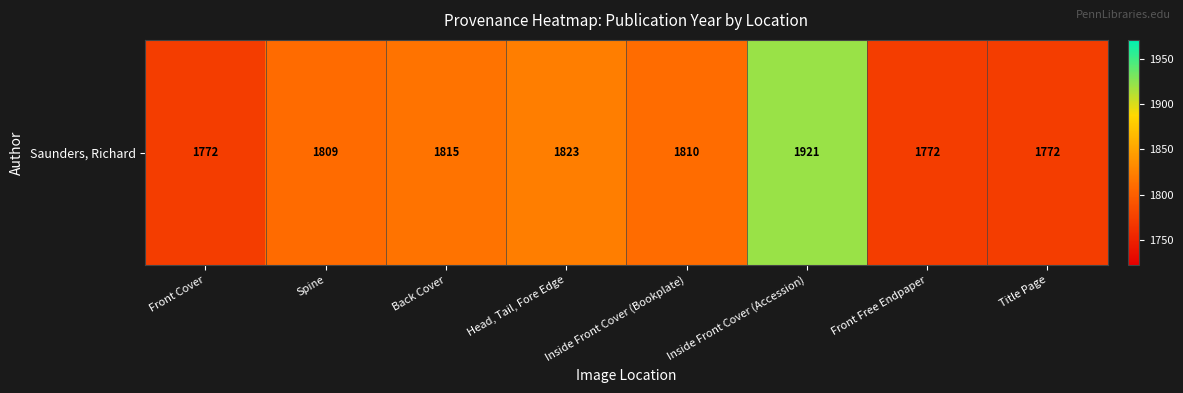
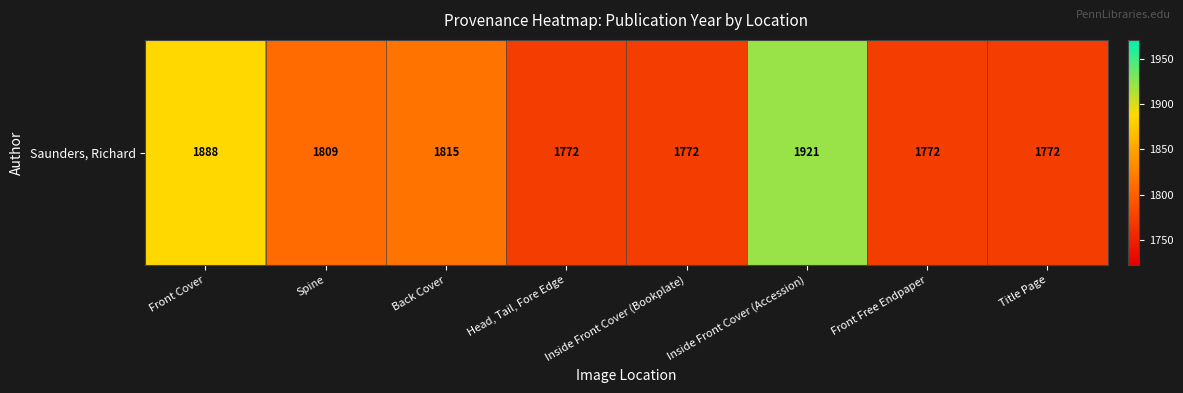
  {
    "Saunders, Richard": {
-     "Front Cover": 1772,
+     "Front Cover": 1888,
      "Spine": 1809,
      "Back Cover": 1815,
-     "Head, Tail, Fore Edge": 1823,
-     "Inside Front Cover (Bookplate)": 1810,
+     "Head, Tail, Fore Edge": 1772,
+     "Inside Front Cover (Bookplate)": 1772,
      "Inside Front Cover (Accession)": 1921,
      "Front Free Endpaper": 1772,
      "Title Page": 1772
    }
  }
